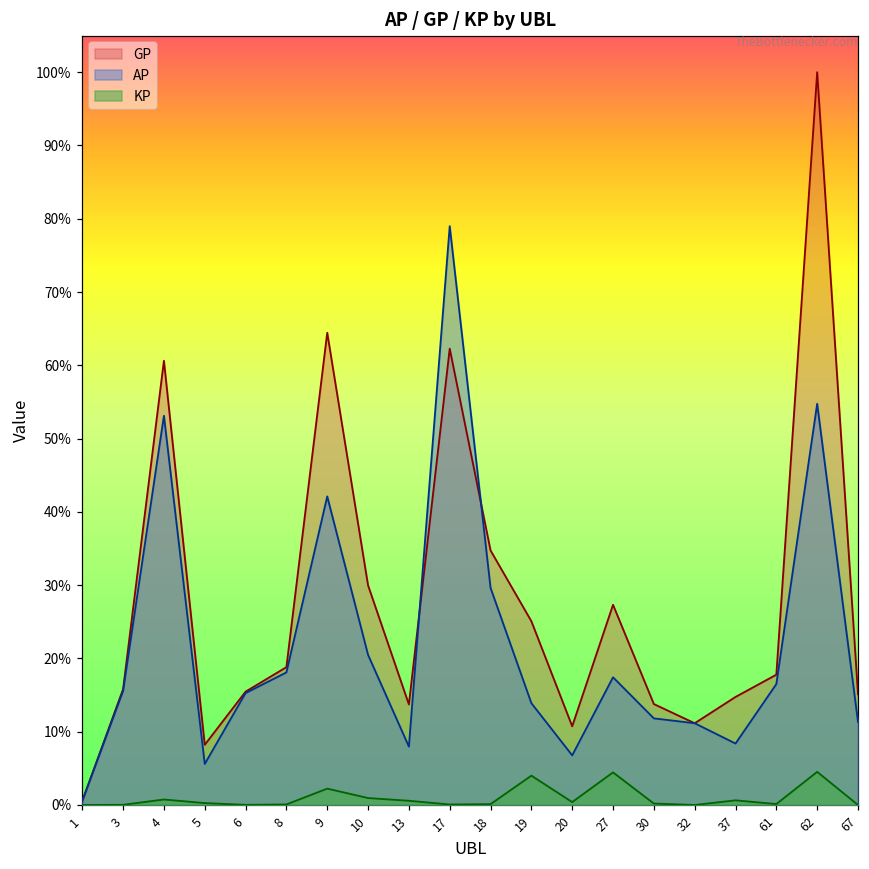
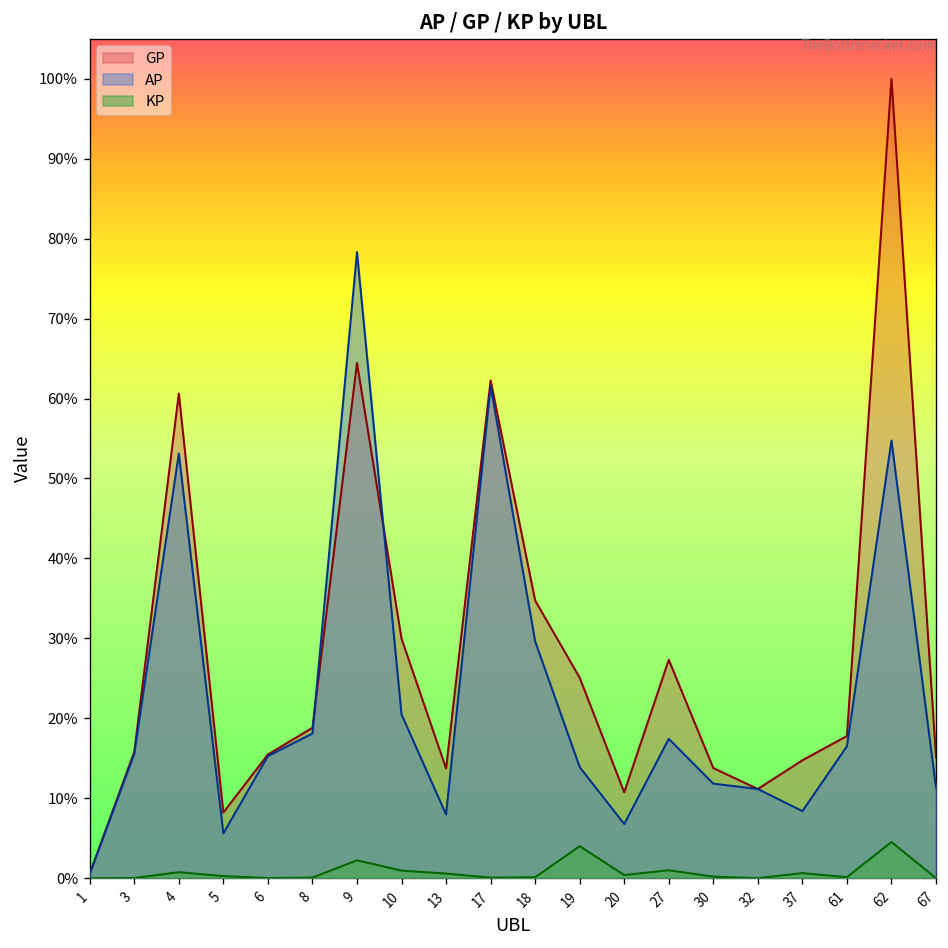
  {
    "GP": {
      "4": "61%",
      "5": "8%",
      "8": "19%",
      "9": "64%",
      "10": "30%",
      "13": "14%",
      "17": "62%",
      "18": "35%",
      "19": "25%",
      "20": "11%",
      "27": "27%",
      "30": "14%",
      "37": "15%",
      "61": "18%",
      "62": "100%",
      "67": "15%"
    },
    "AP": {
      "4": "53%",
      "5": "6%",
      "8": "18%",
-     "9": "42%",
+     "9": "78%",
      "10": "20%",
      "13": "8%",
-     "17": "79%",
+     "17": "62%",
      "18": "30%",
      "19": "14%",
      "20": "7%",
      "27": "17%",
      "30": "12%",
      "37": "8%",
      "61": "17%",
      "62": "55%",
      "67": "11%"
    },
    "KP": {
      "1": "0%",
      "3": "0%",
      "4": "1%",
      "5": "0%",
      "6": "0%",
      "8": "0%",
      "9": "2%",
      "10": "1%",
      "13": "1%",
      "17": "0%",
      "18": "0%",
      "19": "4%",
      "20": "0%",
-     "27": "4%",
+     "27": "1%",
      "30": "0%",
      "32": "0%",
      "37": "1%",
      "61": "0%",
      "62": "5%",
      "67": "0%"
    }
  }
